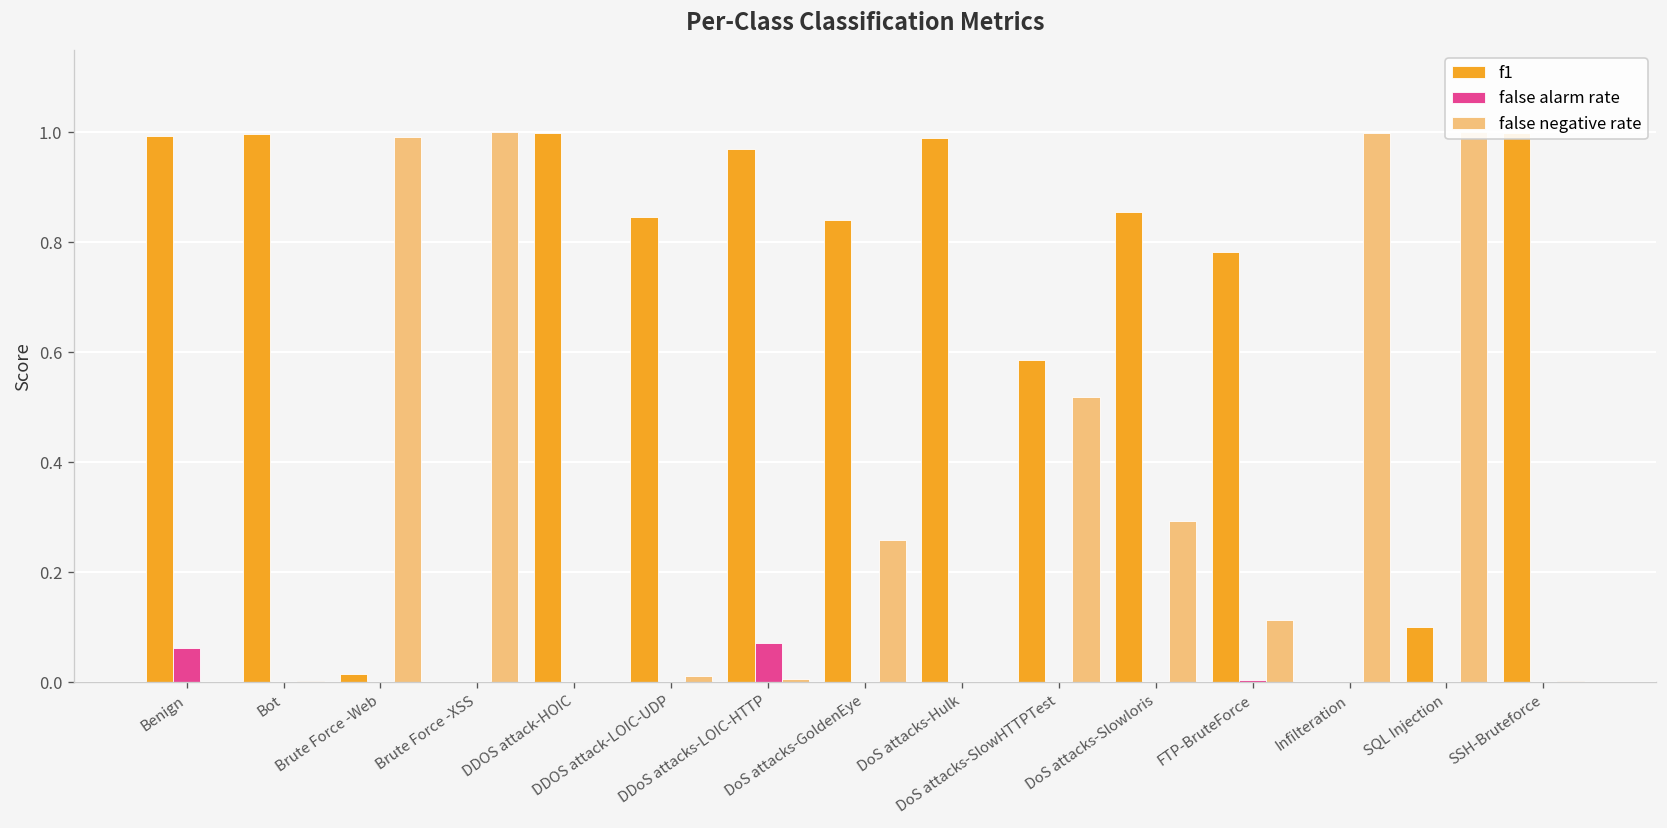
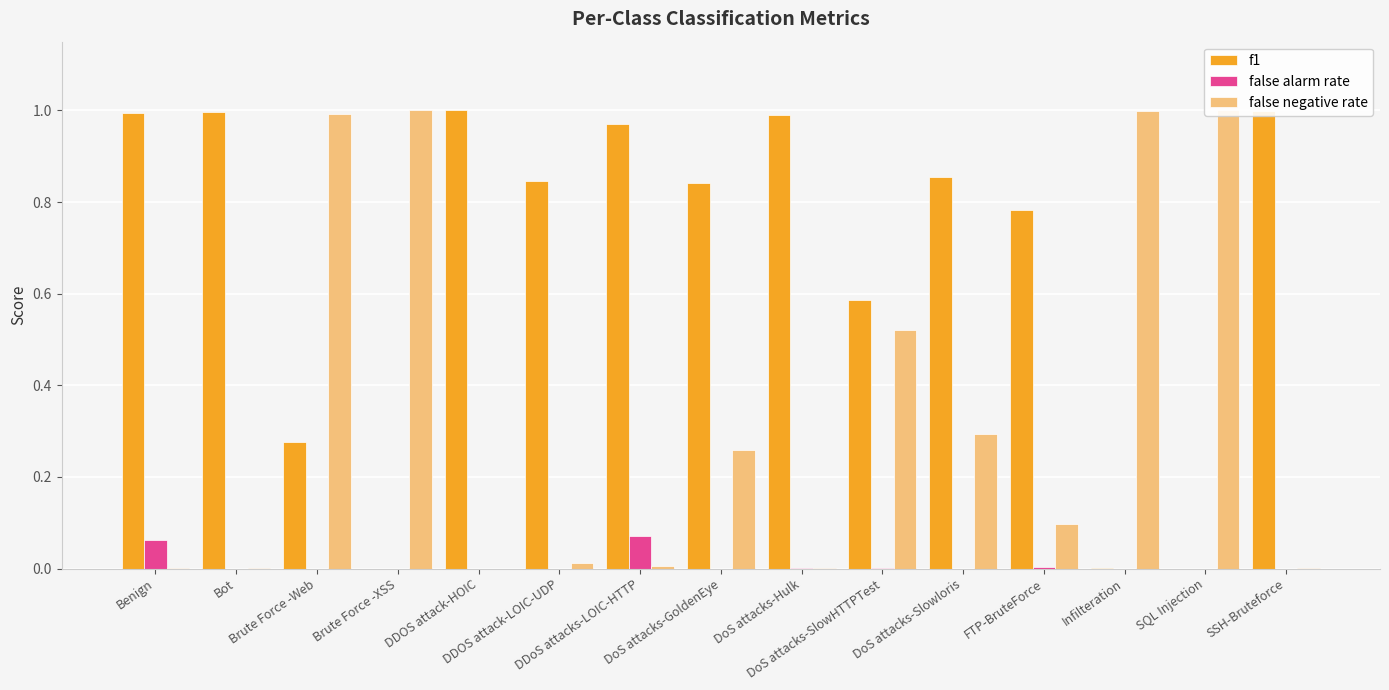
  {
    "f1": {
      "Benign": 0.99,
      "Bot": 1.00,
-     "Brute Force -Web": 0.02,
+     "Brute Force -Web": 0.28,
      "Brute Force -XSS": 0.00,
      "DDOS attack-HOIC": 1.00,
      "DDOS attack-LOIC-UDP": 0.85,
      "DDoS attacks-LOIC-HTTP": 0.97,
      "DoS attacks-GoldenEye": 0.84,
      "DoS attacks-Hulk": 0.99,
      "DoS attacks-SlowHTTPTest": 0.59,
      "DoS attacks-Slowloris": 0.86,
      "FTP-BruteForce": 0.78,
-     "SQL Injection": 0.1
+     "SQL Injection": 0.0
    },
    "false alarm rate": {
      "Benign": 0.06,
      "Brute Force -XSS": 0.00,
      "DDoS attacks-LOIC-HTTP": 0.07
    },
    "false negative rate": {
      "Brute Force -Web": 0.99,
      "Brute Force -XSS": 1.00,
      "DDOS attack-LOIC-UDP": 0.01,
      "DoS attacks-GoldenEye": 0.26,
      "DoS attacks-SlowHTTPTest": 0.52,
      "DoS attacks-Slowloris": 0.29,
-     "FTP-BruteForce": 0.11,
+     "FTP-BruteForce": 0.10,
      "Infilteration": 1.00
    }
  }
